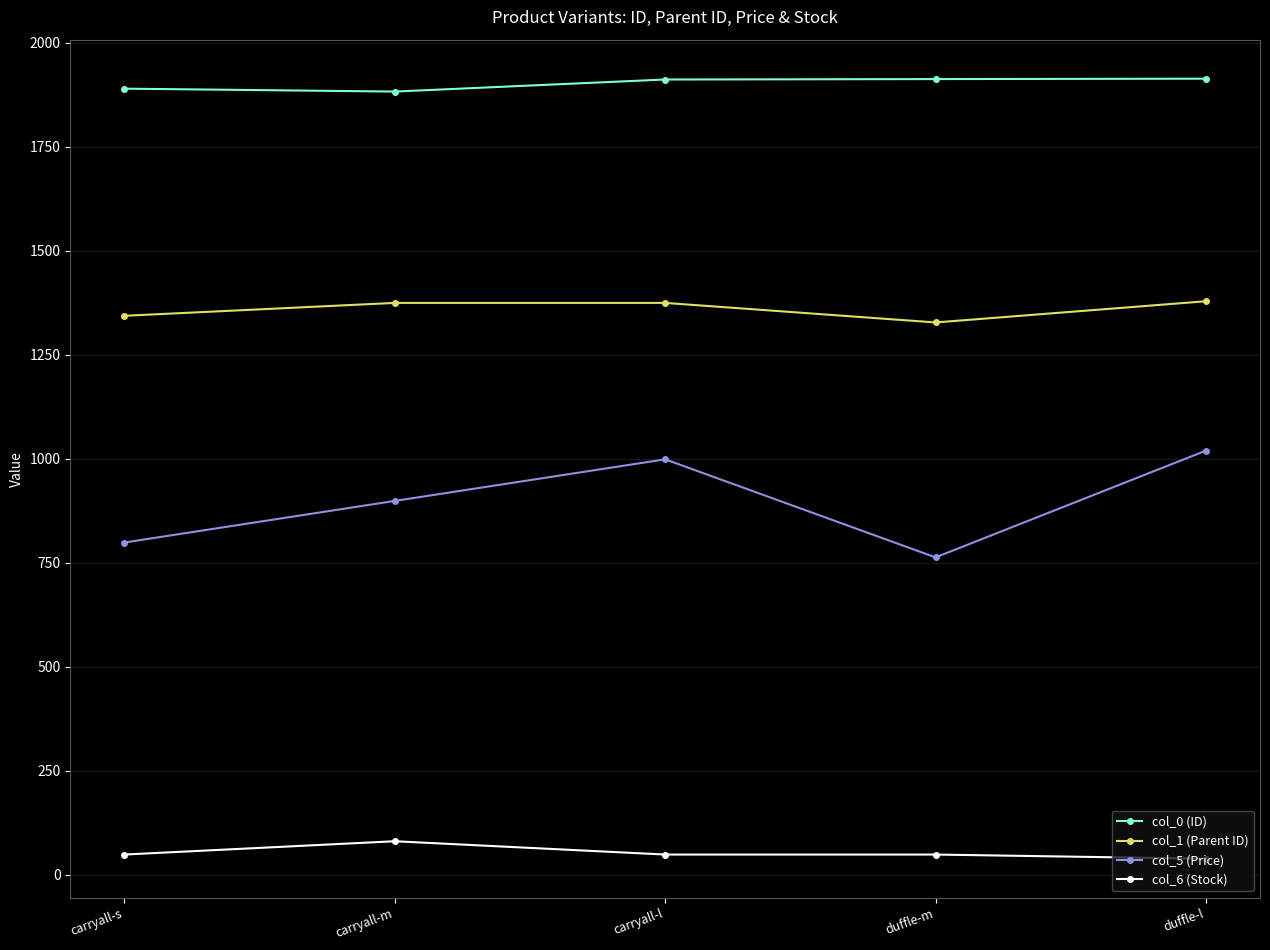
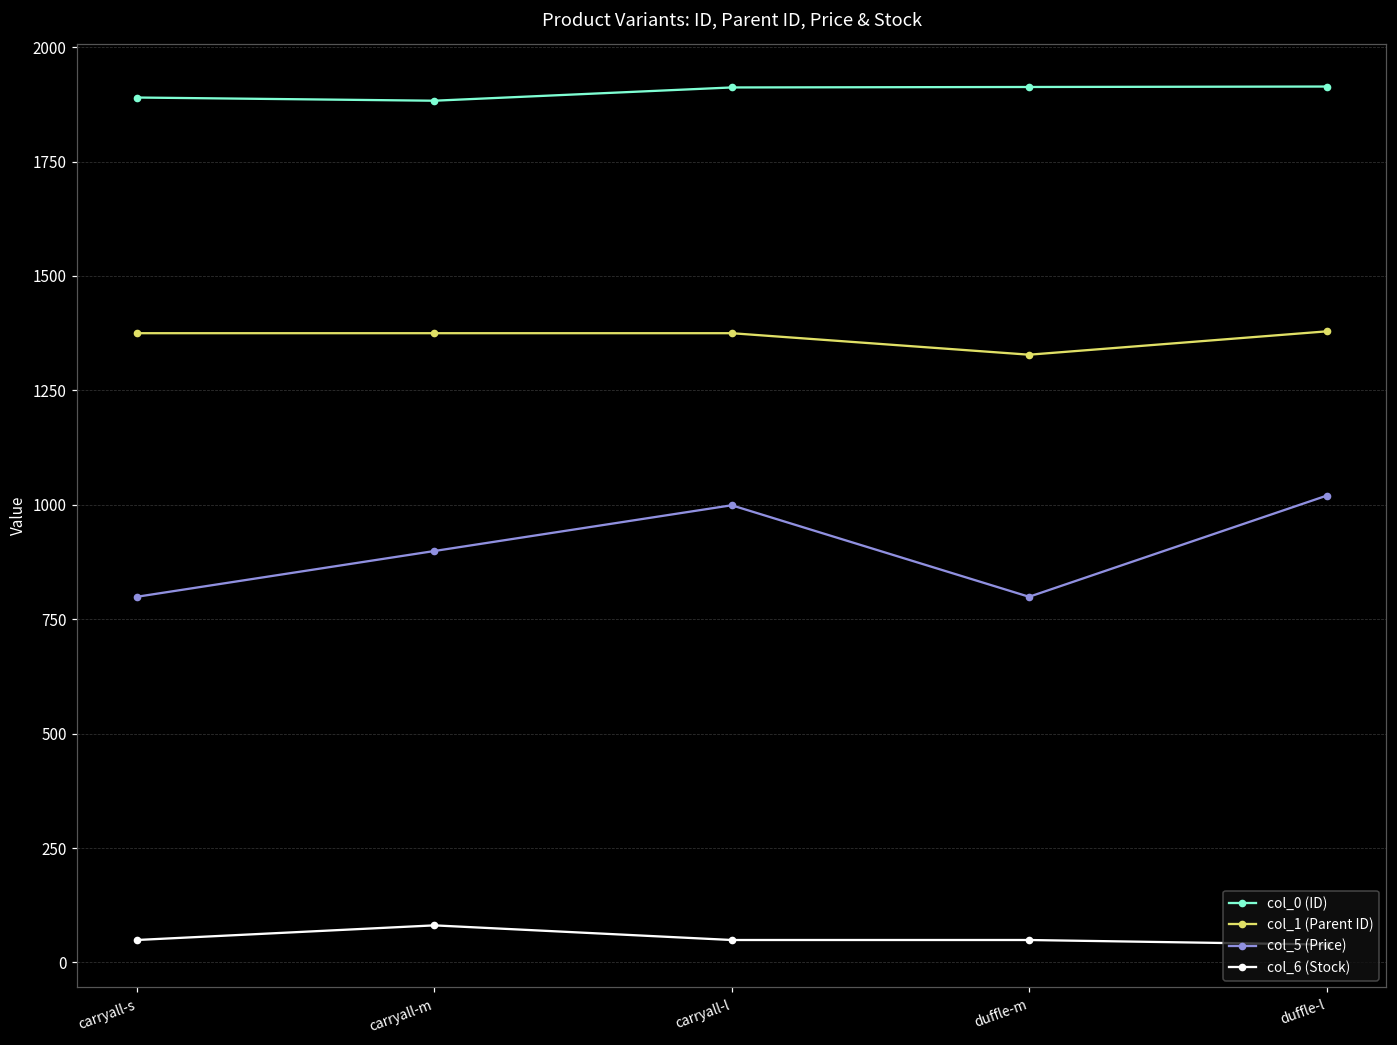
  {
    "col_0 (ID)": {
      "carryall-s": 1890,
      "carryall-m": 1880,
      "carryall-l": 1910,
      "duffle-m": 1910,
      "duffle-l": 1910
    },
    "col_1 (Parent ID)": {
-     "carryall-s": 1340,
+     "carryall-s": 1380,
      "carryall-m": 1380,
      "carryall-l": 1380,
      "duffle-m": 1330,
      "duffle-l": 1380
    },
    "col_5 (Price)": {
      "carryall-s": 800,
      "carryall-m": 900,
      "carryall-l": 1000,
-     "duffle-m": 760,
+     "duffle-m": 800,
      "duffle-l": 1020
    },
    "col_6 (Stock)": {
      "carryall-s": 50,
      "carryall-m": 80,
      "carryall-l": 50,
      "duffle-m": 50
    }
  }
